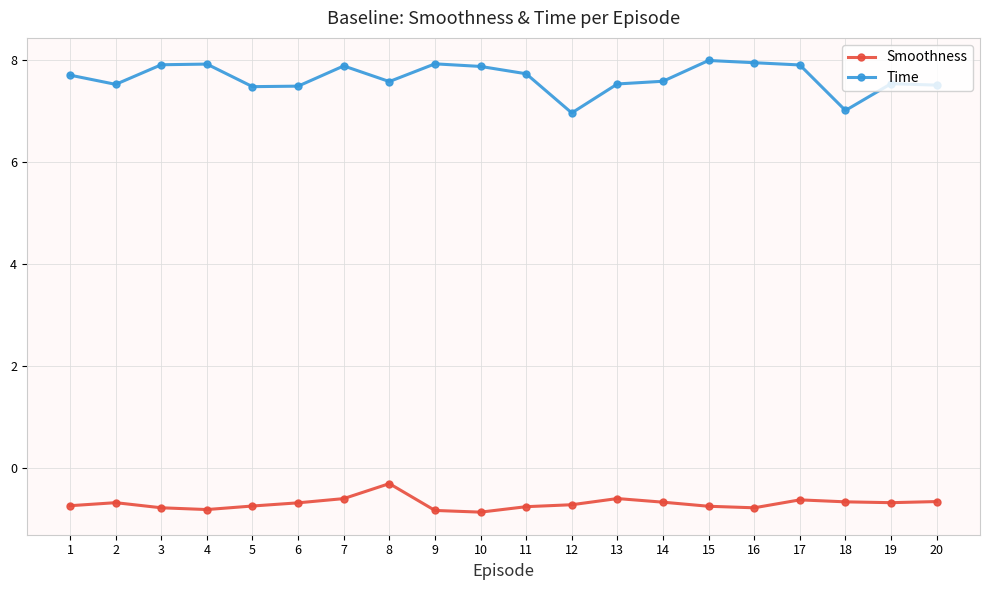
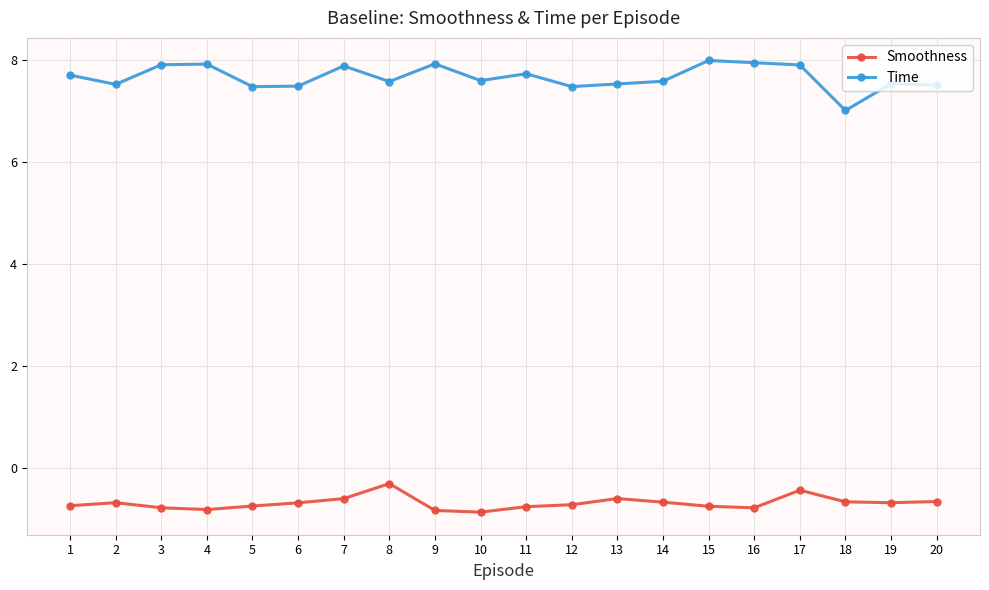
  {
    "Smoothness": {
      "1": -0.7,
      "2": -0.7,
      "3": -0.8,
      "4": -0.8,
      "5": -0.7,
      "6": -0.7,
      "7": -0.6,
      "8": -0.3,
      "9": -0.8,
      "10": -0.9,
      "11": -0.8,
      "12": -0.7,
      "13": -0.6,
      "14": -0.7,
      "15": -0.8,
      "16": -0.8,
-     "17": -0.6,
+     "17": -0.4,
      "18": -0.7,
      "19": -0.7,
      "20": -0.7
    },
    "Time": {
      "1": 7.7,
      "2": 7.5,
      "3": 7.9,
      "4": 7.9,
      "5": 7.5,
      "6": 7.5,
      "7": 7.9,
      "8": 7.6,
      "9": 7.9,
-     "10": 7.9,
+     "10": 7.6,
      "11": 7.7,
-     "12": 7.0,
+     "12": 7.5,
      "13": 7.5,
      "14": 7.6,
      "15": 8.0,
      "16": 8.0,
      "17": 7.9,
      "18": 7.0
    }
  }
